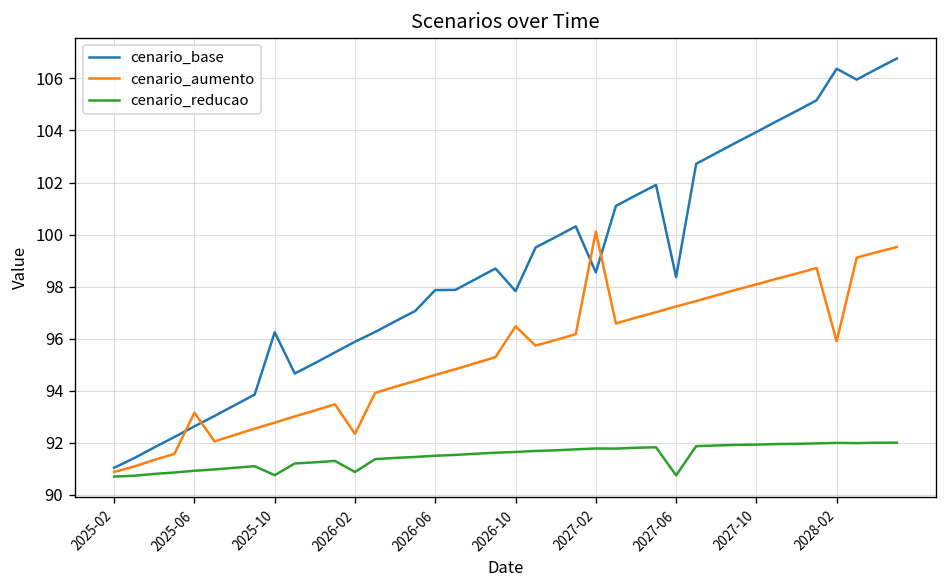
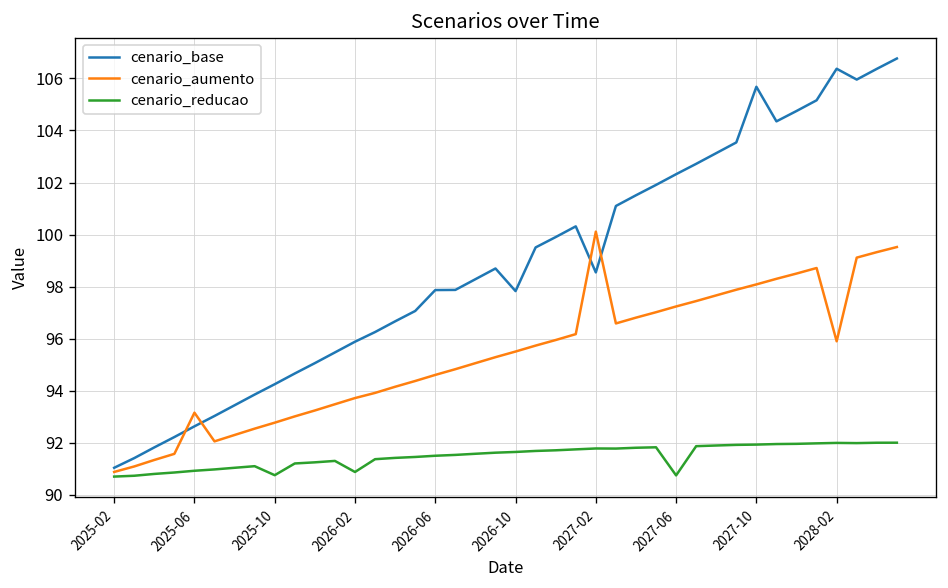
  {
    "cenario_base": {
      "2025-02": 91.0,
      "2025-06": 92.6,
-     "2025-10": 96.2,
+     "2025-10": 94.3,
      "2026-02": 95.9,
      "2026-06": 97.9,
      "2026-10": 97.8,
      "2027-02": 98.5,
-     "2027-06": 98.4,
-     "2027-10": 103.9,
+     "2027-06": 102.3,
+     "2027-10": 105.7,
      "2028-02": 106.4
    },
    "cenario_aumento": {
      "2025-02": 90.9,
      "2025-06": 93.2,
      "2025-10": 92.8,
-     "2026-02": 92.3,
+     "2026-02": 93.7,
      "2026-06": 94.6,
-     "2026-10": 96.5,
+     "2026-10": 95.5,
      "2027-02": 100.1,
      "2027-06": 97.2,
      "2027-10": 98.1,
      "2028-02": 95.9
    },
    "cenario_reducao": {
      "2025-02": 90.7,
      "2025-06": 90.9,
      "2025-10": 90.8,
      "2026-02": 90.9,
      "2026-06": 91.5,
      "2026-10": 91.7,
      "2027-02": 91.8,
      "2027-06": 90.8,
      "2027-10": 91.9,
      "2028-02": 92.0
    }
  }
